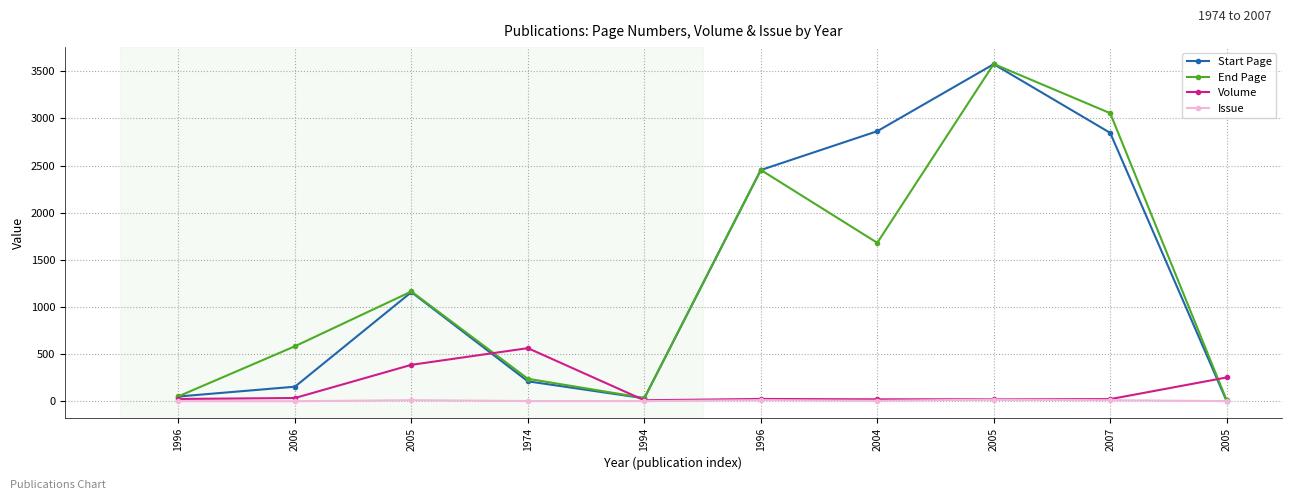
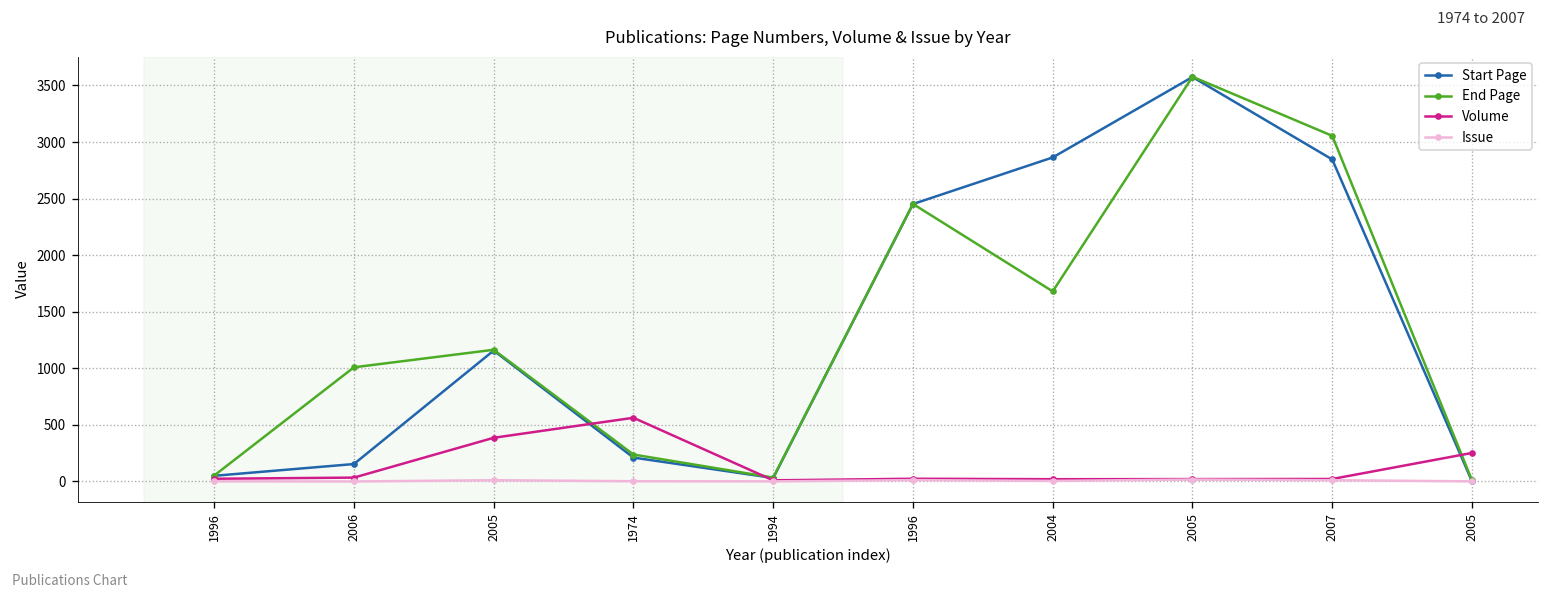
  {
    "Start Page": {
      "2006": 200,
      "2004": 2900,
      "2007": 2800
    },
    "End Page": {
-     "2006": 600,
+     "2006": 1000,
      "2004": 1700,
      "2007": 3100
    },
    "Volume": {
      "2006": 0,
      "1974": 600
    },
    "Issue": {
      "2006": 0,
      "1974": 0
    }
  }
